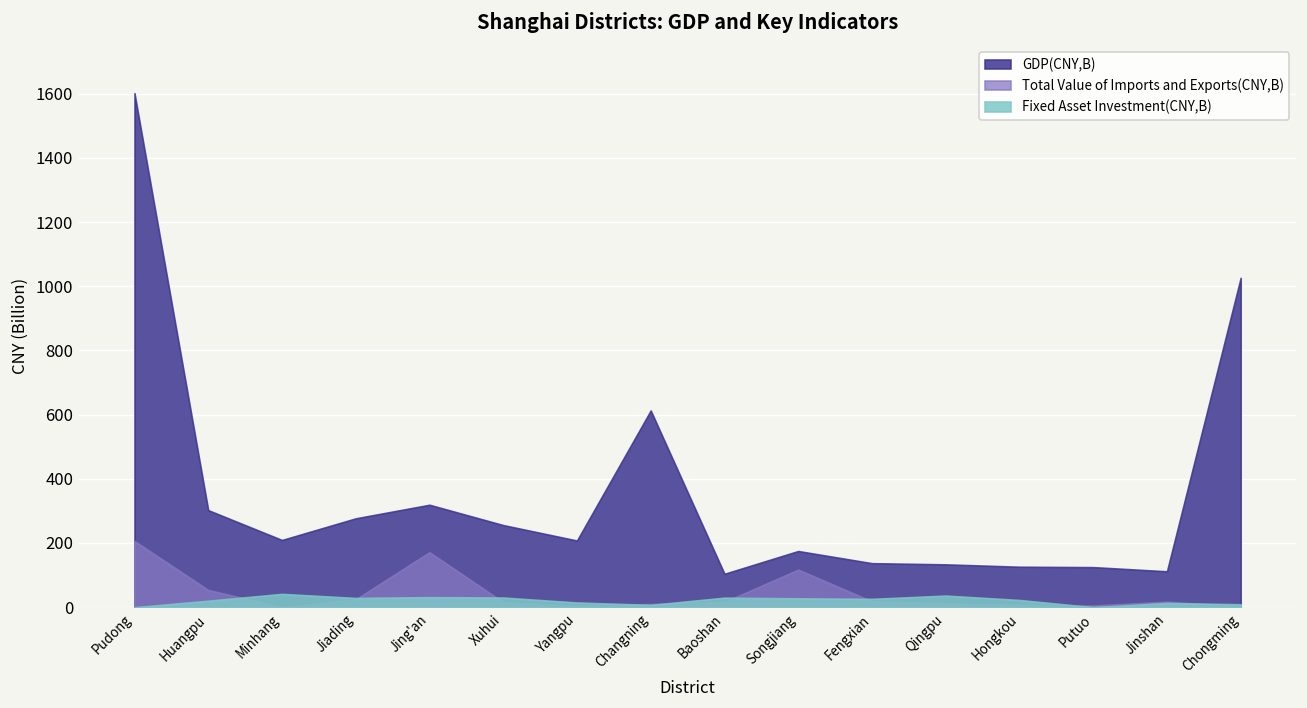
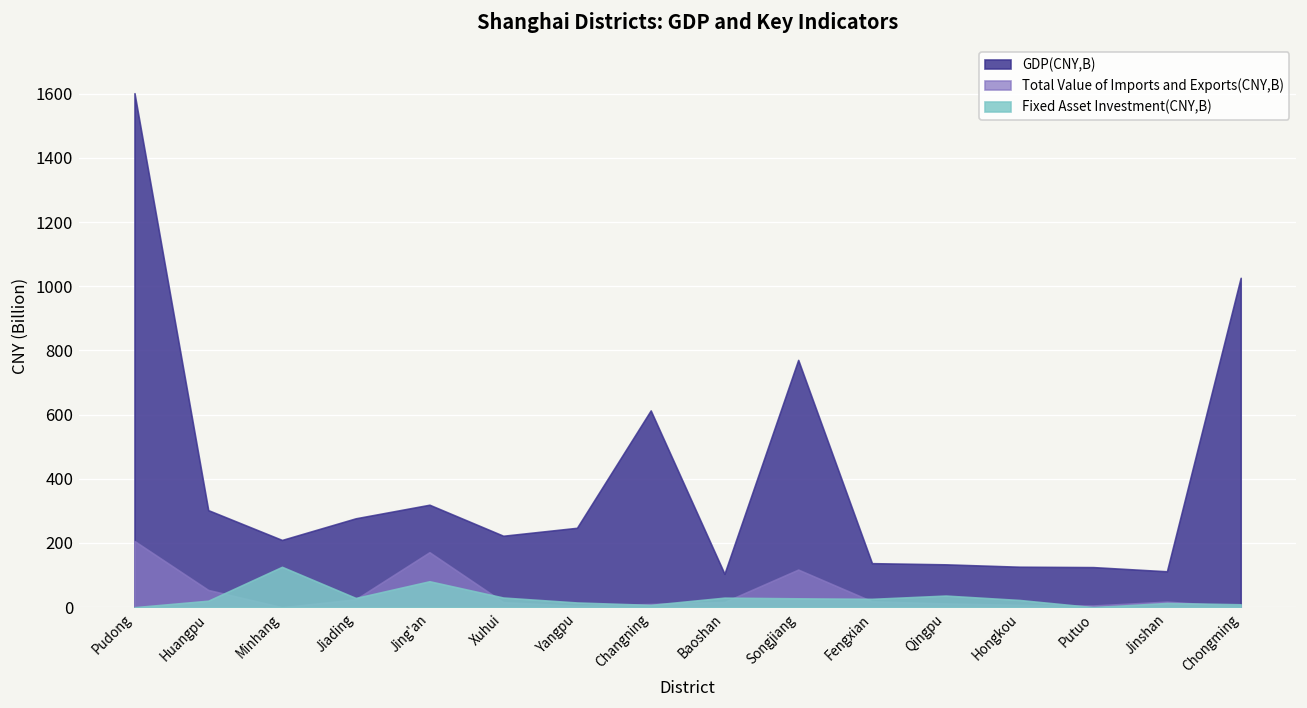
  {
    "GDP(CNY,B)": {
      "Pudong": 1600,
      "Huangpu": 300,
      "Minhang": 210,
      "Jiading": 280,
      "Jing'an": 320,
-     "Xuhui": 260,
-     "Yangpu": 210,
+     "Xuhui": 220,
+     "Yangpu": 250,
      "Changning": 610,
      "Baoshan": 100,
-     "Songjiang": 180,
+     "Songjiang": 770,
      "Fengxian": 140,
      "Qingpu": 130,
      "Hongkou": 130,
      "Putuo": 120,
      "Jinshan": 110,
      "Chongming": 1030
    },
    "Total Value of Imports and Exports(CNY,B)": {
      "Pudong": 210,
      "Huangpu": 50,
      "Minhang": 0,
      "Jing'an": 170,
      "Xuhui": 20,
      "Baoshan": 20,
      "Songjiang": 120,
      "Qingpu": 10
    },
    "Fixed Asset Investment(CNY,B)": {
      "Pudong": 0,
      "Huangpu": 20,
-     "Minhang": 40,
-     "Jing'an": 30,
+     "Minhang": 130,
+     "Jing'an": 80,
      "Xuhui": 30,
      "Yangpu": 10,
      "Baoshan": 30,
      "Songjiang": 30,
      "Qingpu": 40,
      "Hongkou": 20
    }
  }
